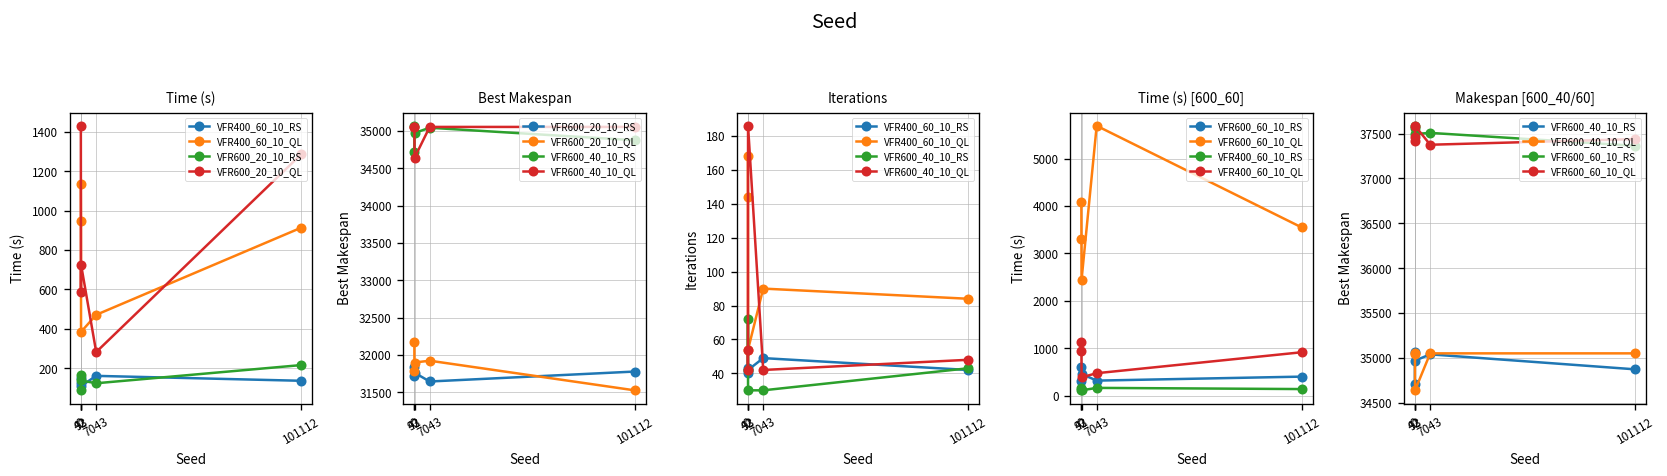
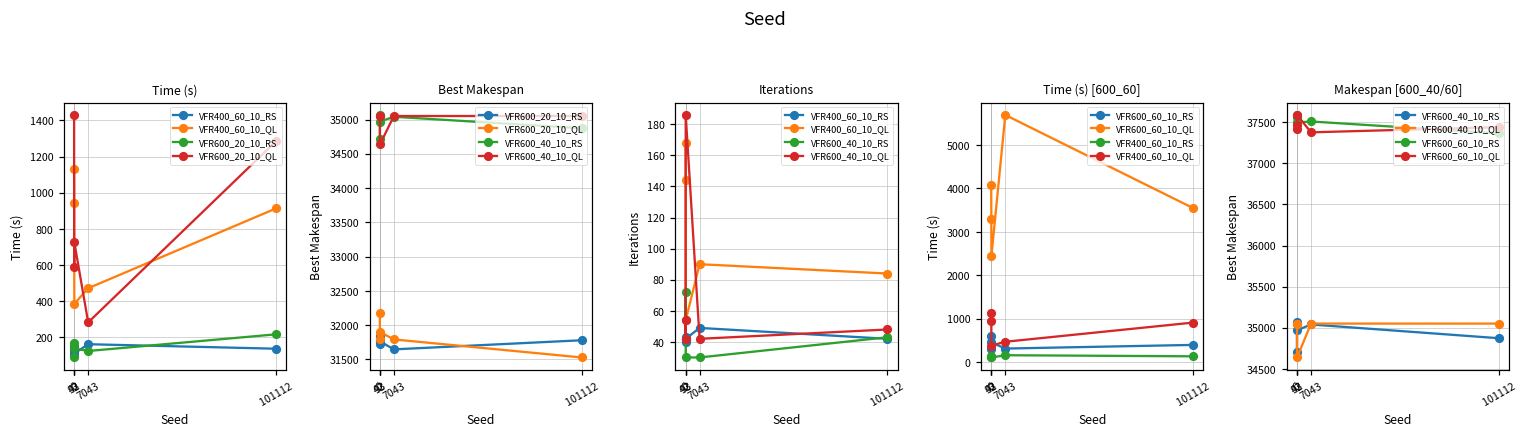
  {
    "Best Makespan": {
      "VFR600_20_10_RS": {
        "0": 31800,
        "42": 31700,
        "7043": 31600,
        "101112": 31800
      },
      "VFR600_20_10_QL": {
        "0": 32200,
        "93": 31900,
-       "7043": 31900,
+       "7043": 31800,
        "101112": 31500
      }
    },
    "Time (s) [600_60]": {
      "VFR400_60_10_RS": {
        "0": 100,
        "42": 200,
        "93": 100,
        "7043": 200,
        "101112": 100
      },
      "VFR400_60_10_QL": {
        "0": 1100,
        "42": 900,
        "93": 400,
        "7043": 500,
        "101112": 900
      }
    },
    "Makespan [600_40/60]": {
      "VFR600_40_10_RS": {
        "0": 34700,
        "93": 35000,
        "101112": 34900
      },
      "VFR600_40_10_QL": {
        "93": 34600,
        "101112": 35100
      },
      "VFR600_60_10_RS": {
        "93": 37500,
        "7043": 37500
      },
      "VFR600_60_10_QL": {
        "0": 37400,
        "42": 37500,
        "7043": 37400
      }
    }
  }
